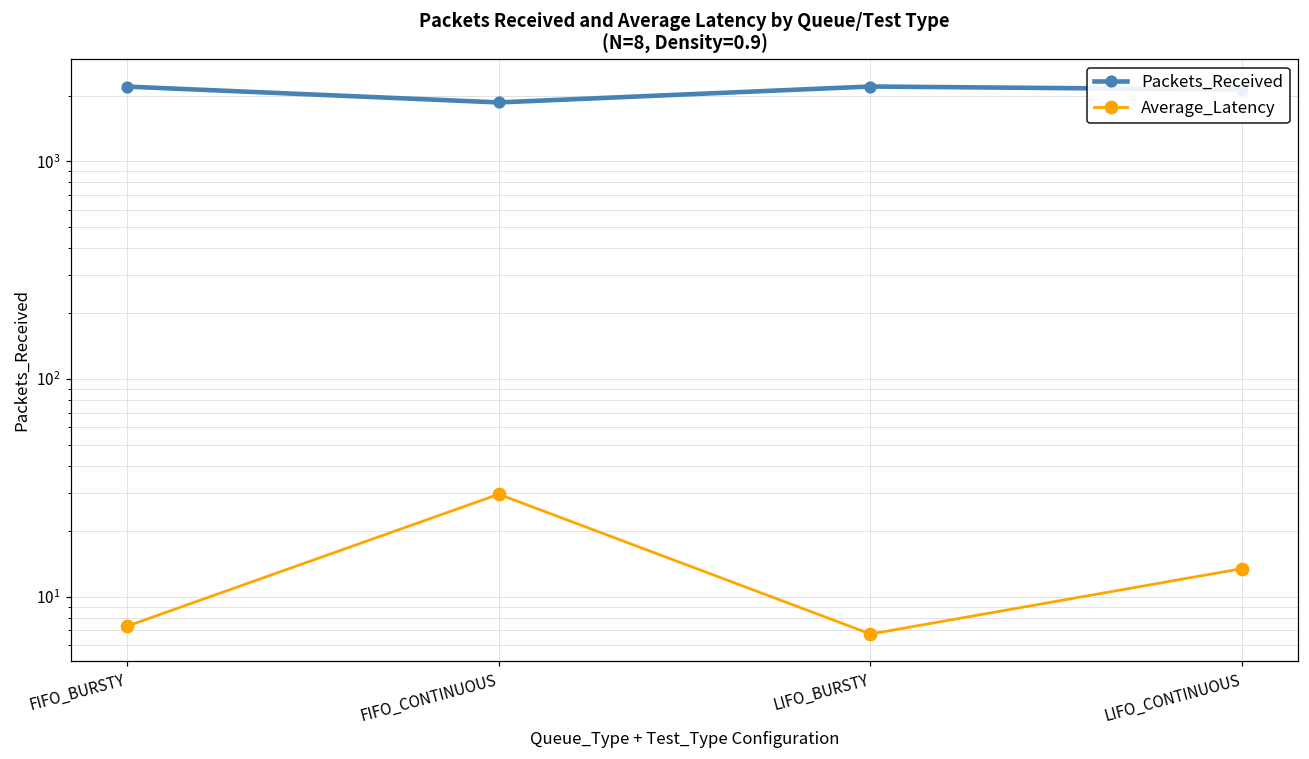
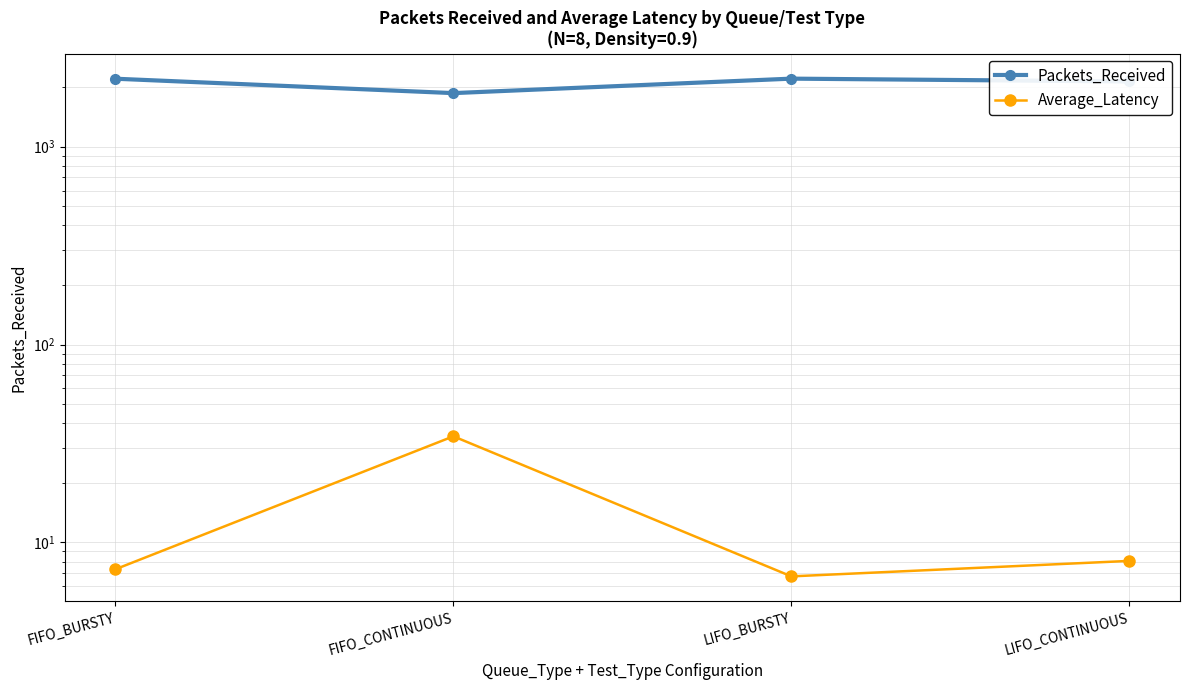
  {
    "Packets_Received": {
      "FIFO_BURSTY": 2200,
      "FIFO_CONTINUOUS": 1900,
      "LIFO_BURSTY": 2200
    },
    "Average_Latency": {
      "FIFO_BURSTY": 7.3,
-     "FIFO_CONTINUOUS": 30,
+     "FIFO_CONTINUOUS": 34,
      "LIFO_BURSTY": 6.7,
-     "LIFO_CONTINUOUS": 13
+     "LIFO_CONTINUOUS": 8.1
    }
  }
